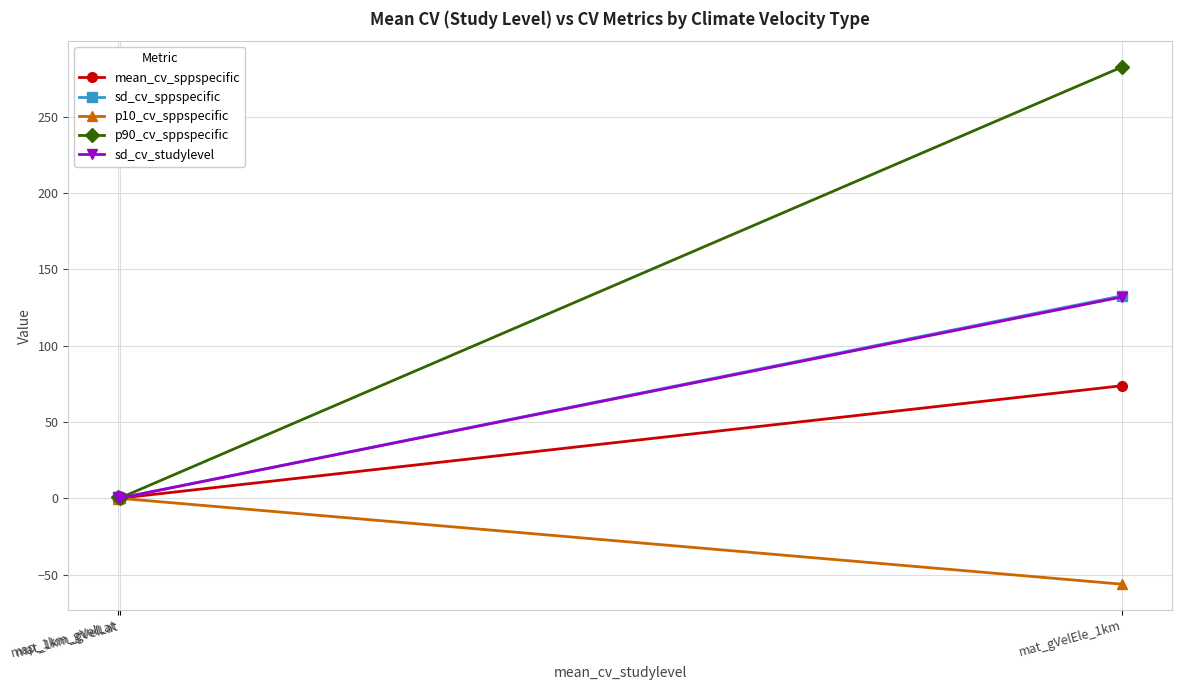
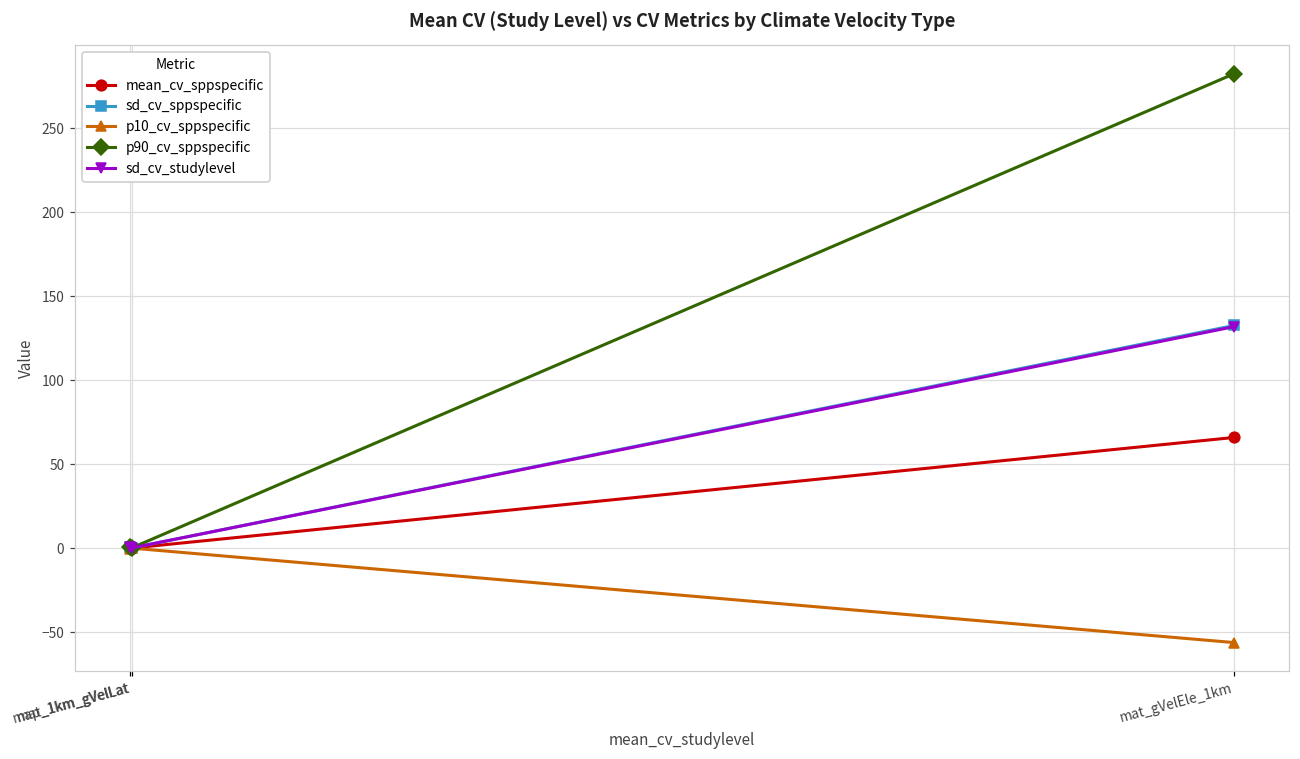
  {
    "mean_cv_sppspecific": {
-     "mat_gVelEle_1km": 74
+     "mat_gVelEle_1km": 66
    },
    "p10_cv_sppspecific": {
      "mat_gVelEle_1km": -56
    },
    "p90_cv_sppspecific": {
      "mat_gVelEle_1km": 282
    }
  }
